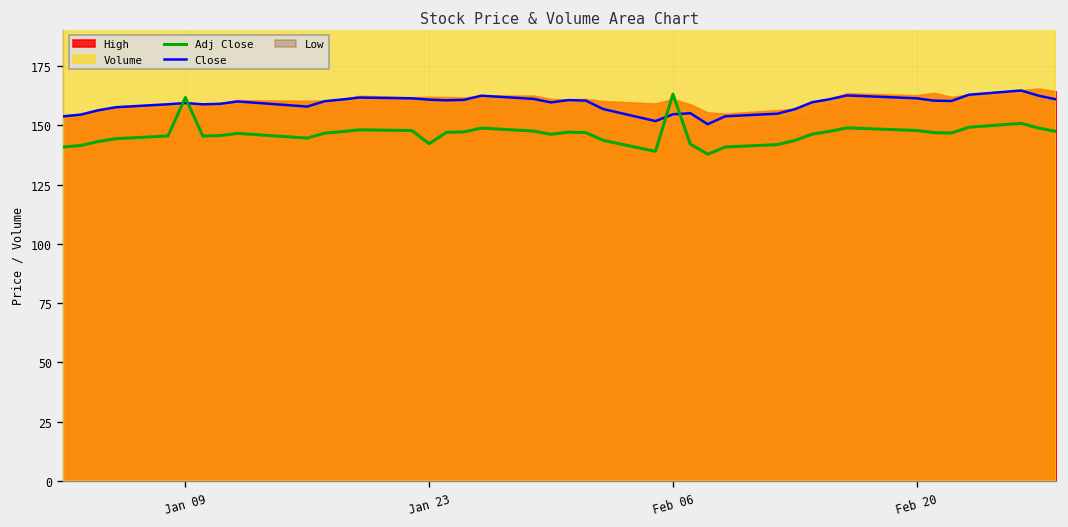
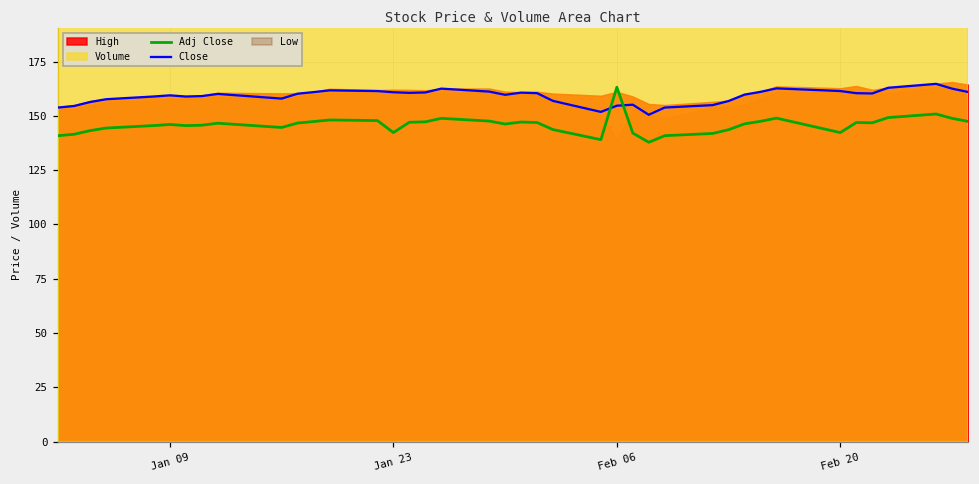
  {
    "Adj Close": {
-     "Jan 09": 162,
+     "Jan 09": 146,
      "Jan 23": 142,
      "Feb 06": 163,
-     "Feb 20": 148
+     "Feb 20": 142
    },
    "High": {
      "Feb 06": 161,
      "Feb 20": 163
    },
    "Close": {
      "Feb 06": 155
    },
    "Low": {
      "Jan 09": 157,
      "Feb 06": 139
    }
  }
